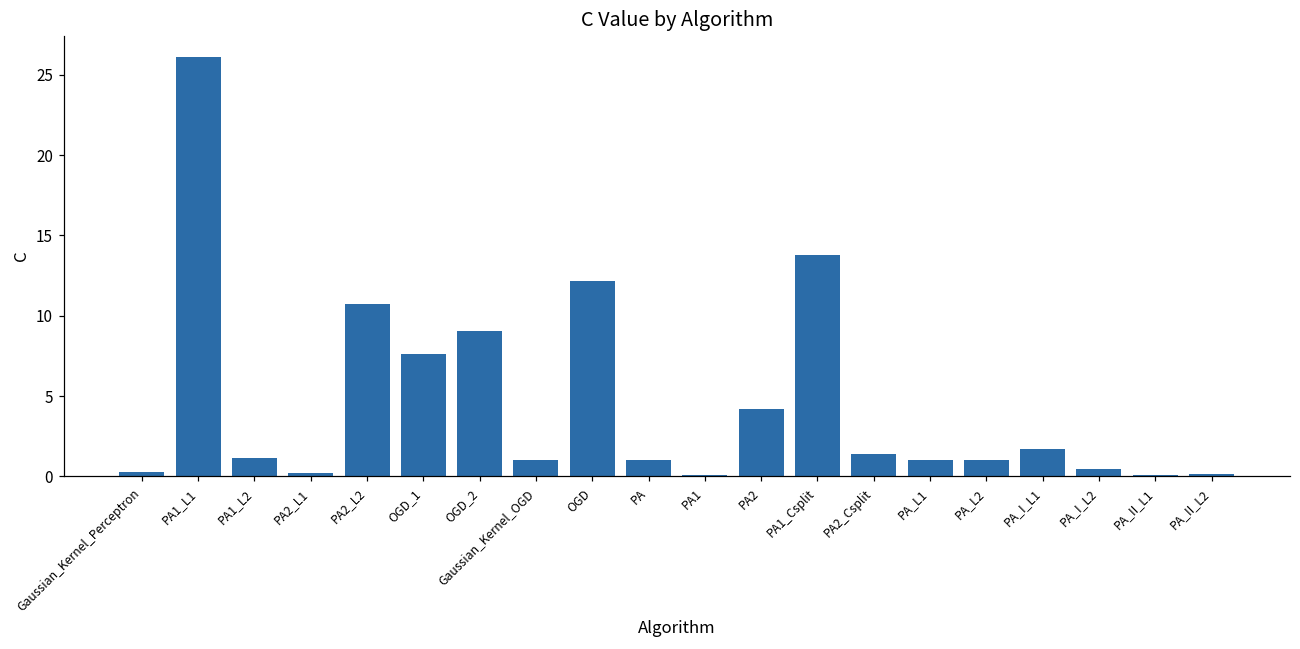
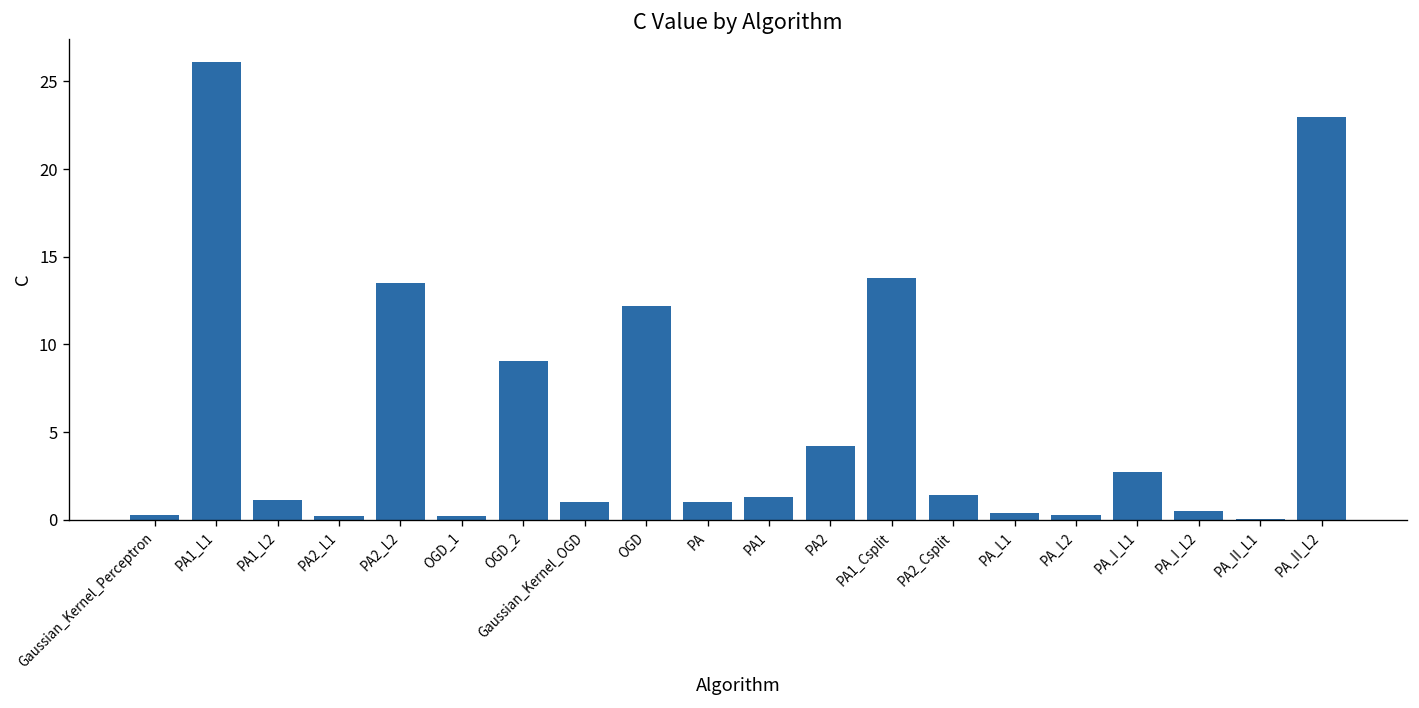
  {
    "Gaussian_Kernel_Perceptron": 0.3,
    "PA1_L1": 26.1,
    "PA1_L2": 1.1,
    "PA2_L1": 0.2,
-   "PA2_L2": 10.7,
-   "OGD_1": 7.6,
+   "PA2_L2": 13.5,
+   "OGD_1": 0.2,
    "OGD_2": 9.0,
    "Gaussian_Kernel_OGD": 1.0,
    "OGD": 12.2,
    "PA": 1.0,
-   "PA1": 0.1,
+   "PA1": 1.3,
    "PA2": 4.2,
    "PA1_Csplit": 13.8,
    "PA2_Csplit": 1.4,
-   "PA_L1": 1.0,
-   "PA_L2": 1.0,
-   "PA_I_L1": 1.7,
+   "PA_L1": 0.4,
+   "PA_L2": 0.3,
+   "PA_I_L1": 2.7,
    "PA_I_L2": 0.5,
-   "PA_II_L2": 0.1
+   "PA_II_L2": 23.0
  }
